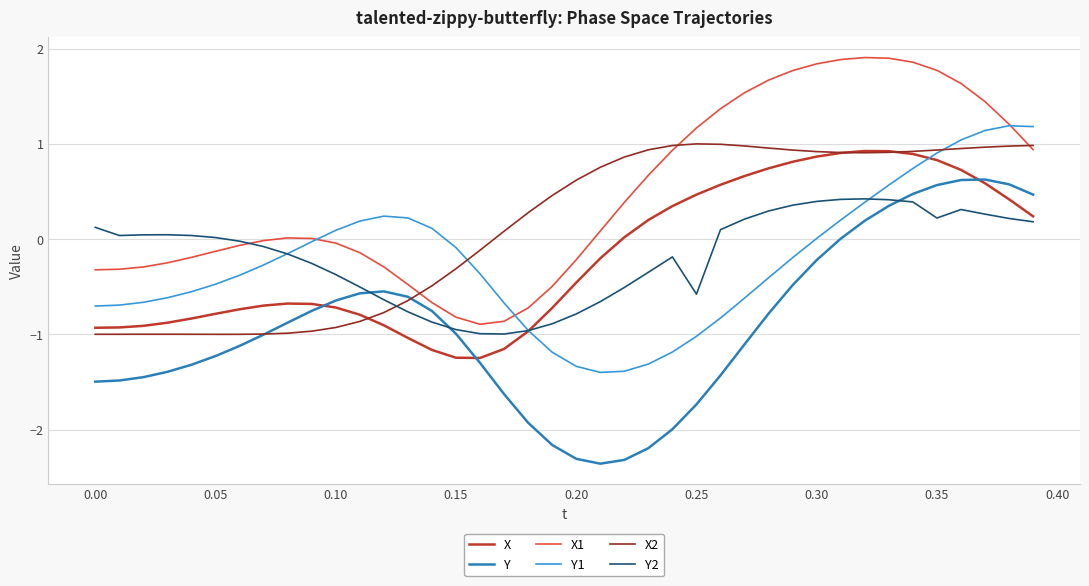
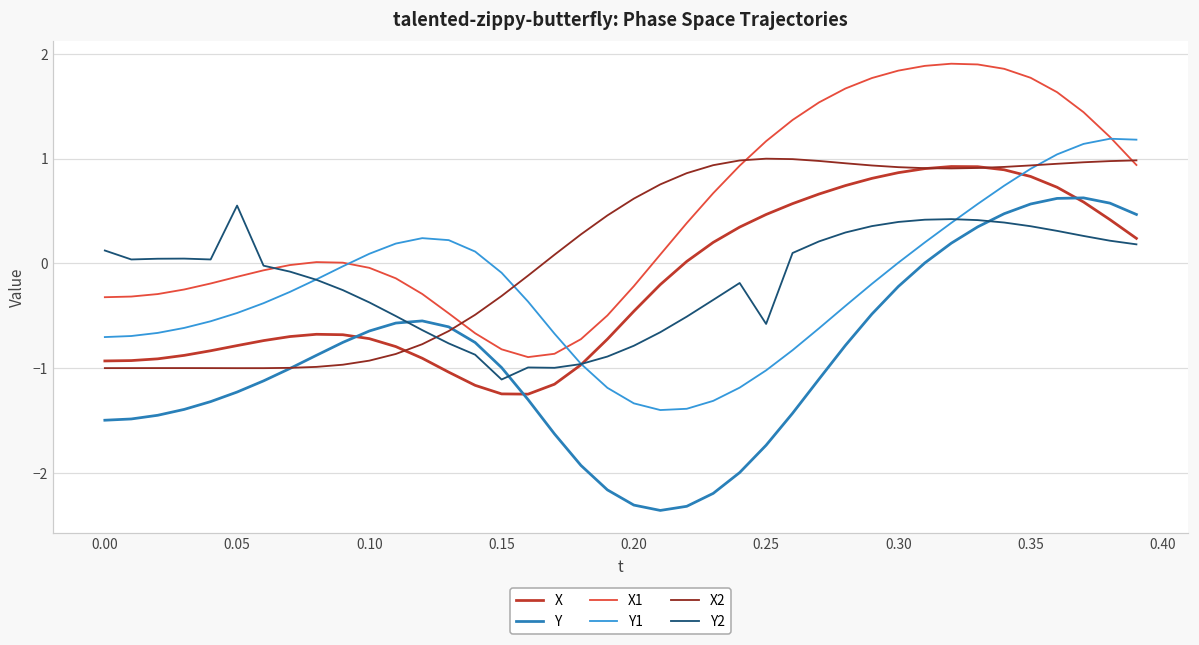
  {
    "Y2": {
      "0.00": 0.1,
-     "0.05": 0.0,
+     "0.05": 0.6,
      "0.10": -0.4,
-     "0.15": -1.0,
+     "0.15": -1.1,
      "0.20": -0.8,
      "0.25": -0.6,
      "0.30": 0.4,
-     "0.35": 0.2
+     "0.35": 0.4
    }
  }
